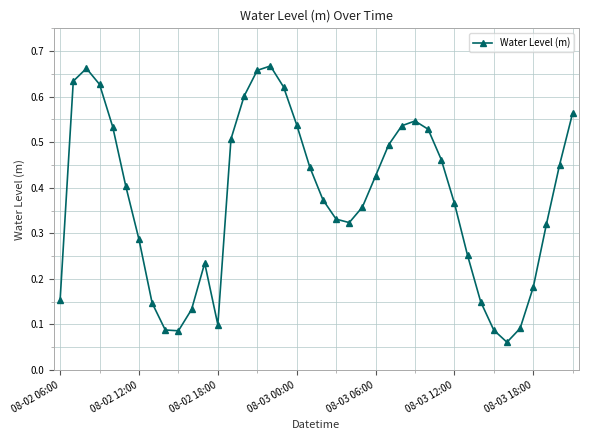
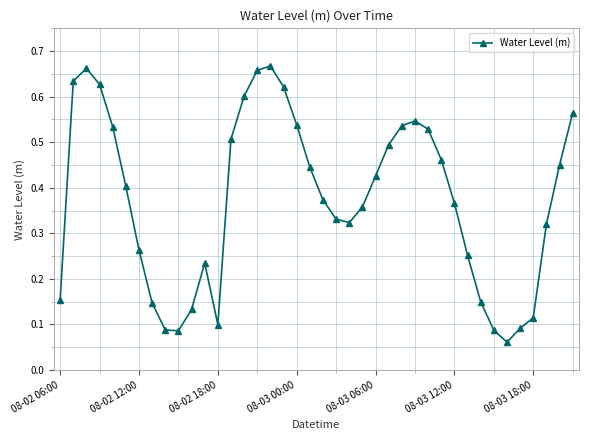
  {
    "08-02 06:00": 0.15,
-   "08-02 12:00": 0.29,
+   "08-02 12:00": 0.26,
    "08-02 18:00": 0.10,
    "08-03 00:00": 0.54,
    "08-03 06:00": 0.43,
    "08-03 12:00": 0.37,
-   "08-03 18:00": 0.18
+   "08-03 18:00": 0.11
  }
